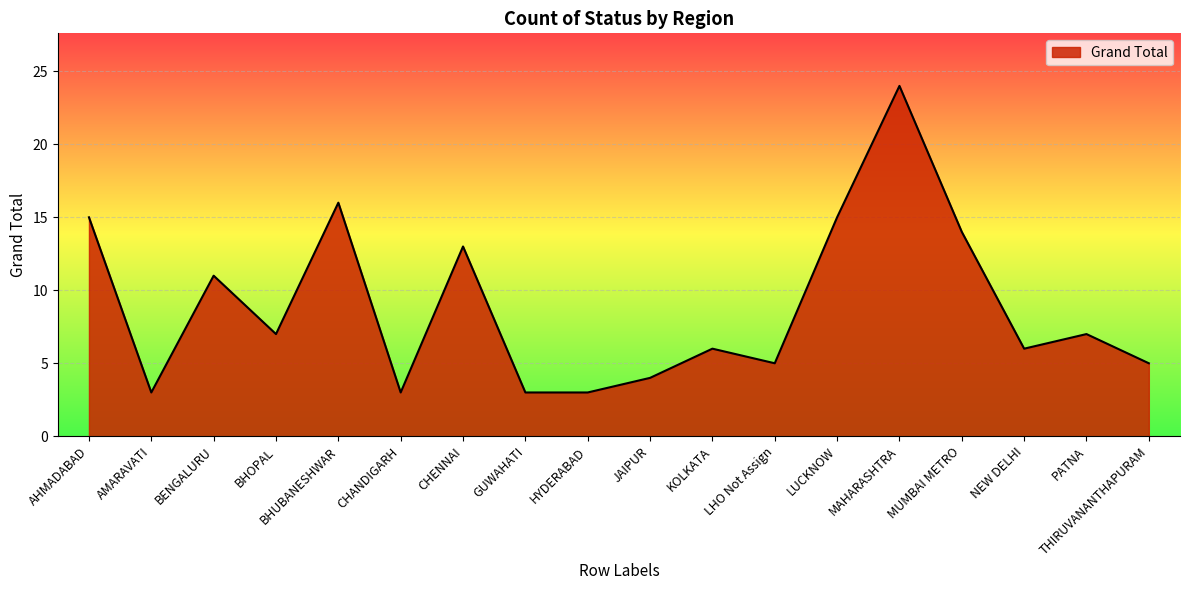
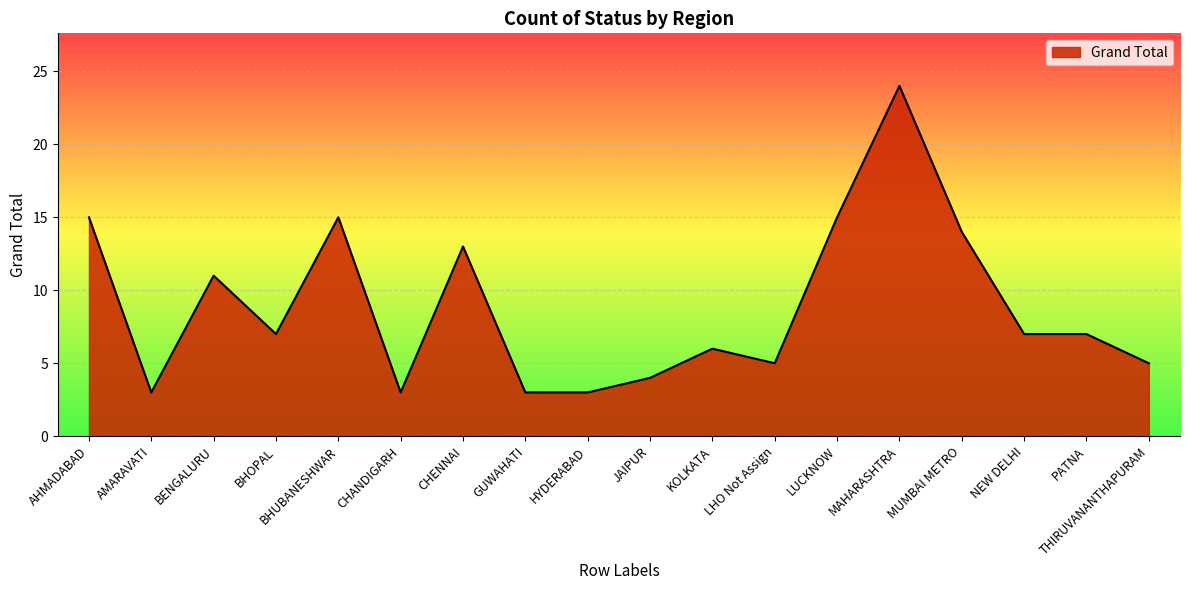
  {
    "AHMADABAD": 15,
    "AMARAVATI": 3,
    "BENGALURU": 11,
    "BHOPAL": 7,
-   "BHUBANESHWAR": 16,
+   "BHUBANESHWAR": 15,
    "CHANDIGARH": 3,
    "CHENNAI": 13,
    "GUWAHATI": 3,
    "HYDERABAD": 3,
    "JAIPUR": 4,
    "KOLKATA": 6,
    "LHO Not Assign": 5,
    "LUCKNOW": 15,
    "MAHARASHTRA": 24,
    "MUMBAI METRO": 14,
-   "NEW DELHI": 6,
+   "NEW DELHI": 7,
    "PATNA": 7,
    "THIRUVANANTHAPURAM": 5
  }
